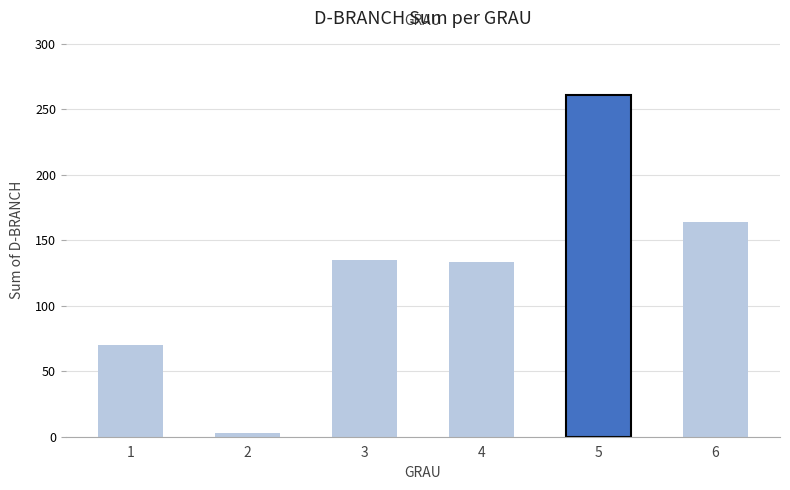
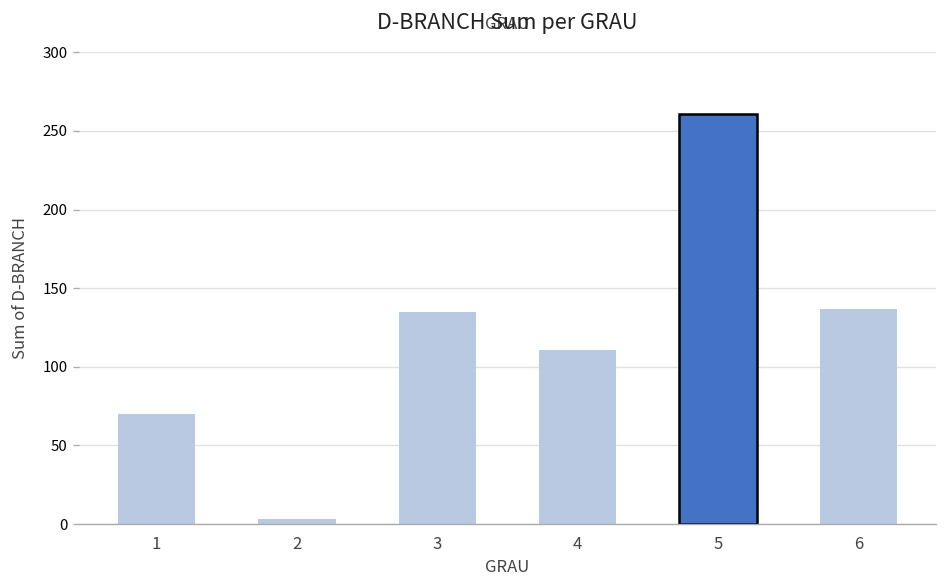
  {
    "1": 70,
    "2": 3,
    "3": 135,
-   "4": 133,
+   "4": 111,
    "5": 261,
-   "6": 164
+   "6": 137
  }
